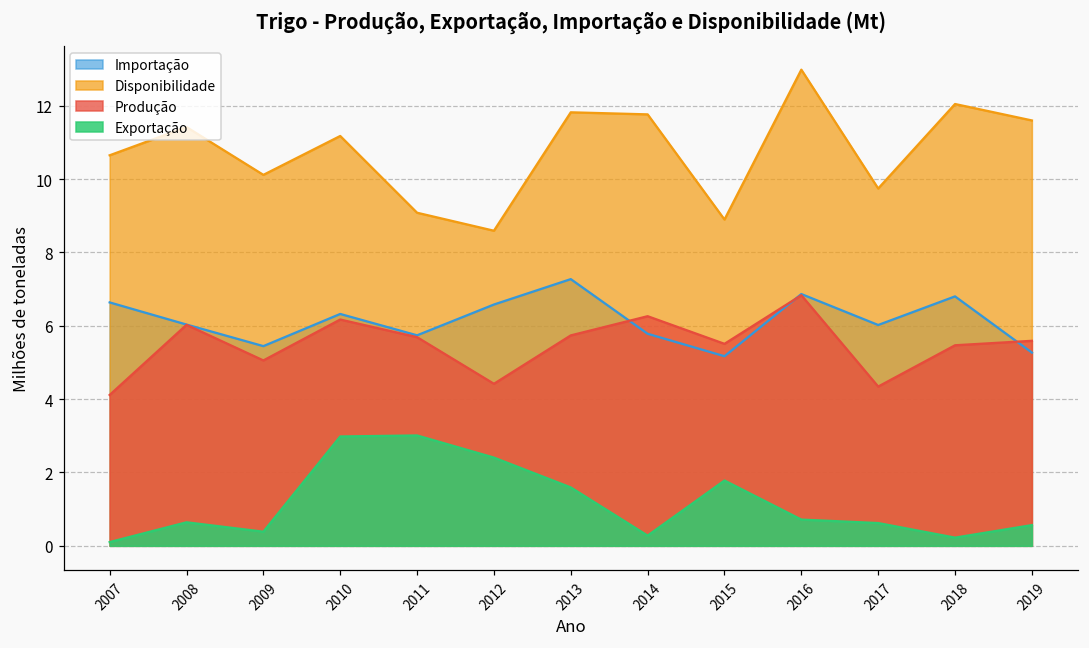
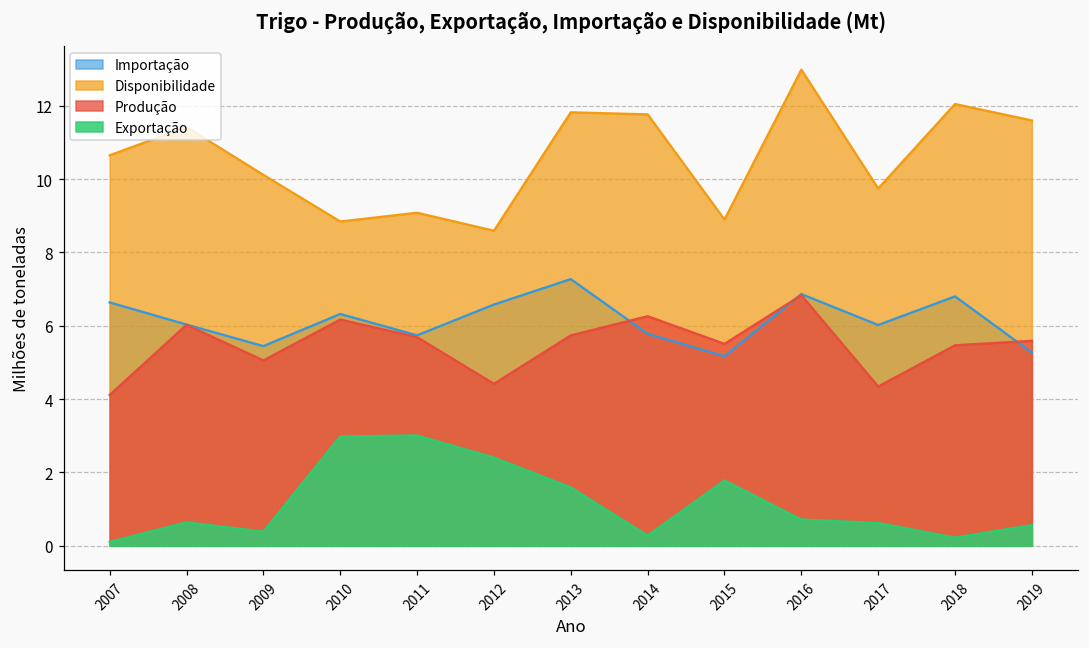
  {
    "Importação": {
      "2007": 6.6,
      "2009": 5.4,
      "2010": 6.3,
      "2012": 6.6,
      "2013": 7.3,
      "2014": 5.8,
      "2015": 5.2,
      "2017": 6.0,
      "2018": 6.8,
      "2019": 5.3
    },
    "Disponibilidade": {
      "2007": 10.7,
      "2009": 10.1,
-     "2010": 11.2,
+     "2010": 8.8,
      "2011": 9.1,
      "2012": 8.6,
      "2013": 11.8,
      "2014": 11.8,
      "2015": 8.9,
      "2016": 13.0,
      "2017": 9.7,
      "2018": 12.0,
      "2019": 11.6
    },
    "Produção": {
      "2007": 4.1,
      "2009": 5.1,
      "2010": 6.2,
      "2012": 4.4,
      "2013": 5.7,
      "2014": 6.3,
      "2015": 5.5,
      "2017": 4.3,
      "2018": 5.5,
      "2019": 5.6
    },
    "Exportação": {
      "2007": 0.1,
      "2008": 0.6,
      "2009": 0.4,
      "2010": 3.0,
      "2011": 3.0,
      "2012": 2.4,
      "2013": 1.6,
      "2014": 0.3,
      "2015": 1.8,
      "2016": 0.7,
      "2017": 0.6,
      "2018": 0.2,
      "2019": 0.6
    }
  }
